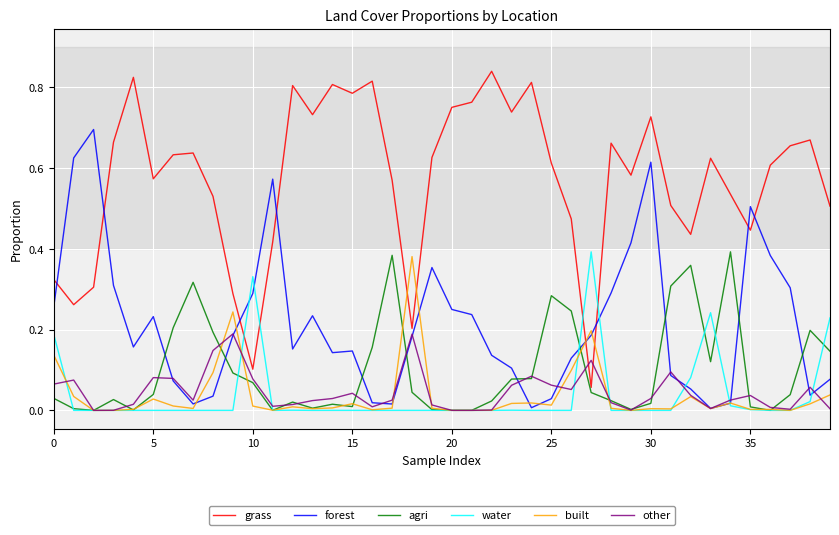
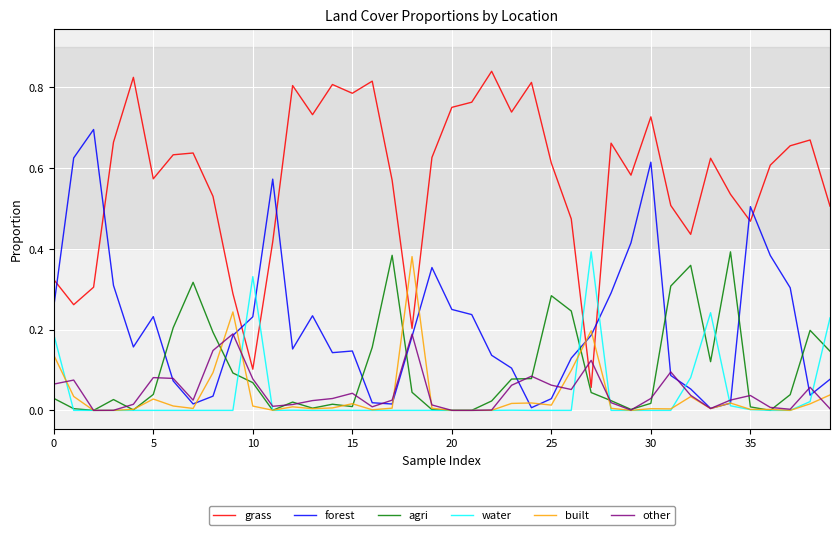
  {
    "grass": {
      "0": 0.32,
      "5": 0.57,
      "10": 0.10,
      "15": 0.78,
      "20": 0.75,
      "25": 0.61,
      "30": 0.73,
-     "35": 0.45
+     "35": 0.47
    },
    "forest": {
      "0": 0.26,
      "5": 0.23,
-     "10": 0.29,
+     "10": 0.23,
      "15": 0.15,
      "20": 0.25,
      "25": 0.03,
      "30": 0.61,
      "35": 0.50
    },
    "agri": {
      "0": 0.03,
      "5": 0.04,
      "10": 0.07,
      "15": 0.01,
      "25": 0.28,
      "30": 0.02
    },
    "water": {
      "0": 0.19,
      "5": 0.00,
      "10": 0.33,
      "15": 0.00,
      "25": 0.00
    },
    "built": {
      "0": 0.14,
      "5": 0.03,
      "10": 0.01,
      "15": 0.02,
      "25": 0.01
    },
    "other": {
      "0": 0.07,
      "5": 0.08,
      "10": 0.08,
      "15": 0.04,
      "25": 0.06,
      "30": 0.03,
      "35": 0.04
    }
  }
